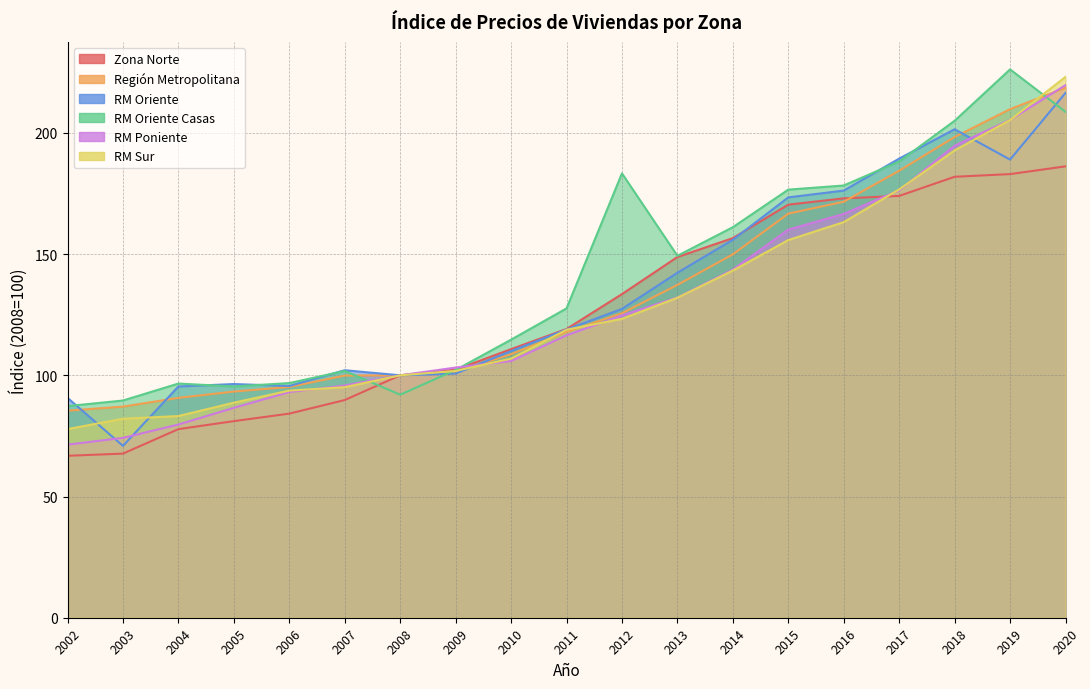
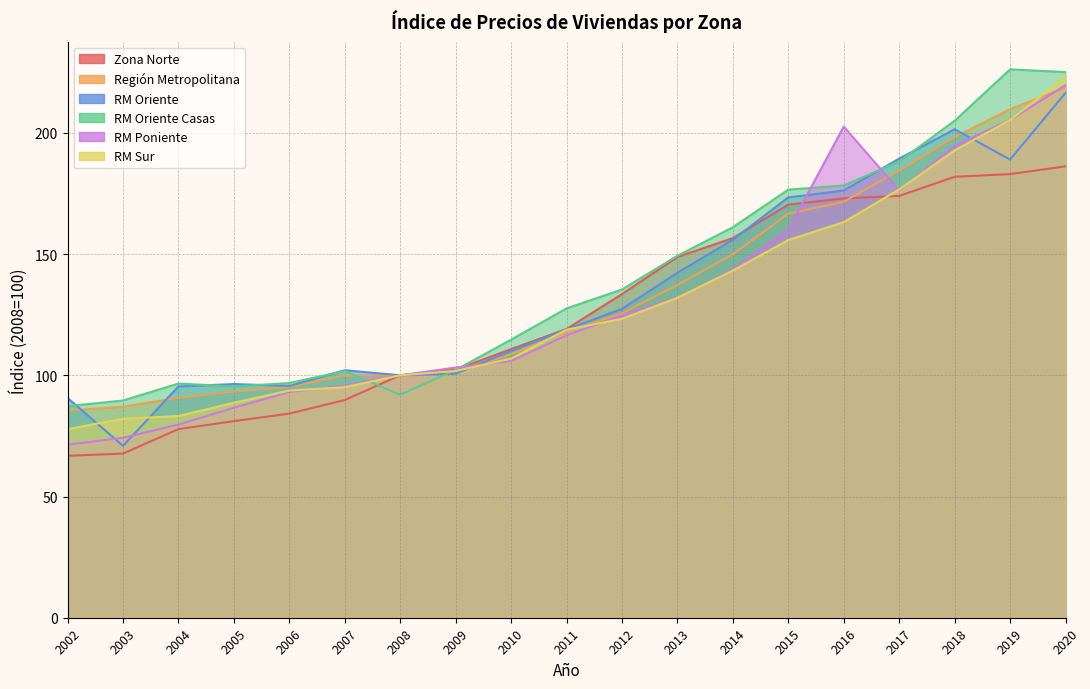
  {
    "RM Oriente": {
      "2002": 91,
      "2003": 71,
      "2004": 95,
      "2012": 127,
      "2013": 142,
      "2015": 173,
      "2016": 176,
      "2017": 189,
      "2018": 202,
      "2019": 189,
      "2020": 217
    },
    "RM Oriente Casas": {
      "2002": 87,
      "2003": 90,
      "2004": 97,
      "2006": 97,
      "2008": 92,
      "2010": 115,
      "2011": 128,
-     "2012": 183,
+     "2012": 135,
      "2014": 161,
      "2015": 177,
      "2016": 178,
      "2017": 188,
      "2018": 205,
      "2019": 226,
-     "2020": 209
+     "2020": 225
    },
    "RM Poniente": {
      "2002": 71,
      "2003": 74,
      "2004": 80,
      "2005": 87,
      "2011": 117,
      "2015": 160,
-     "2016": 167,
+     "2016": 203,
      "2018": 195,
      "2020": 220
    }
  }
